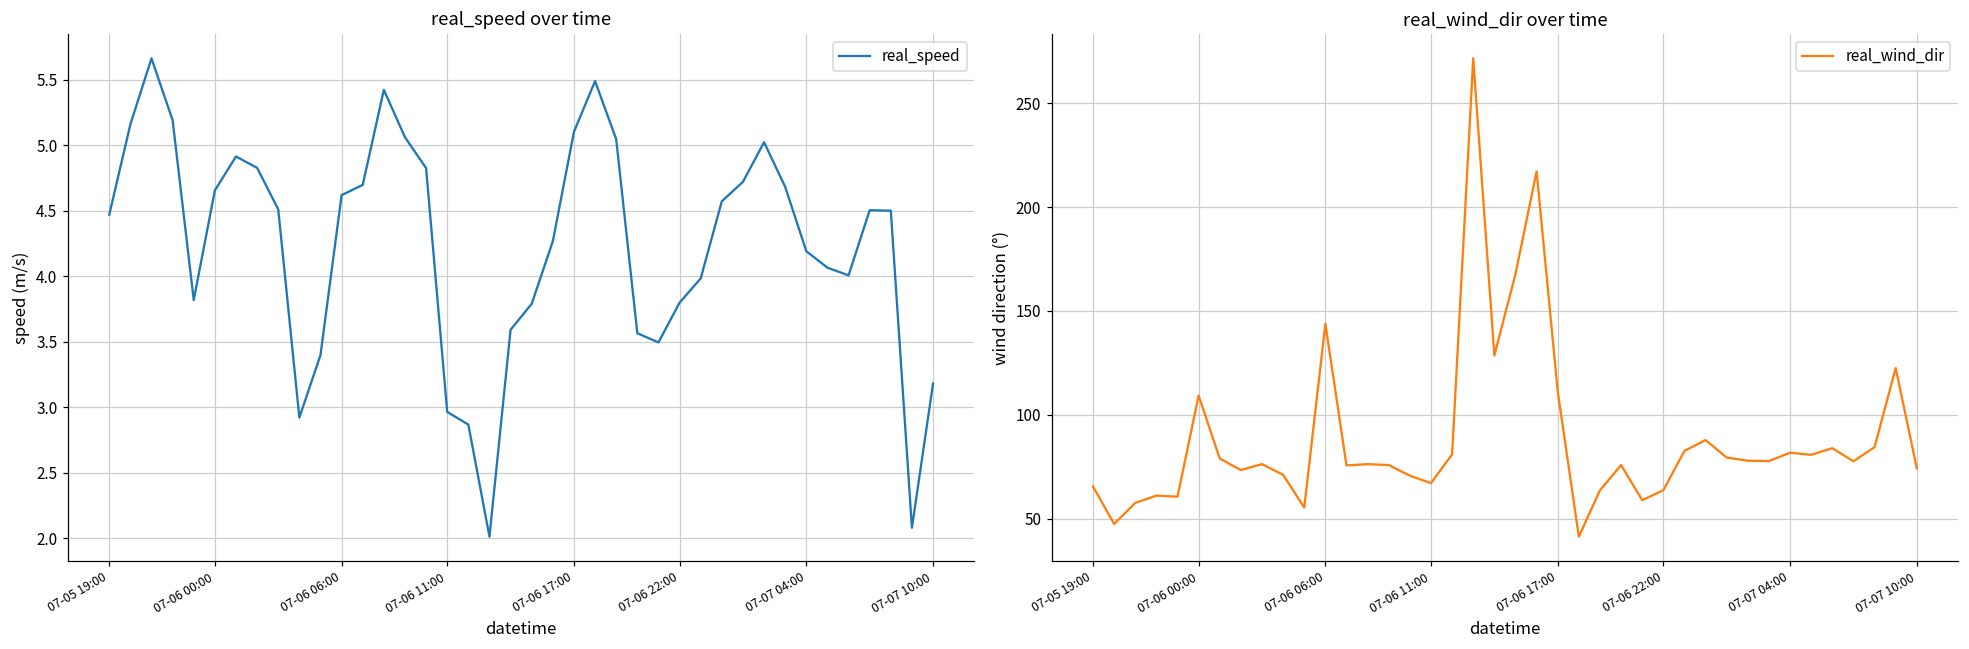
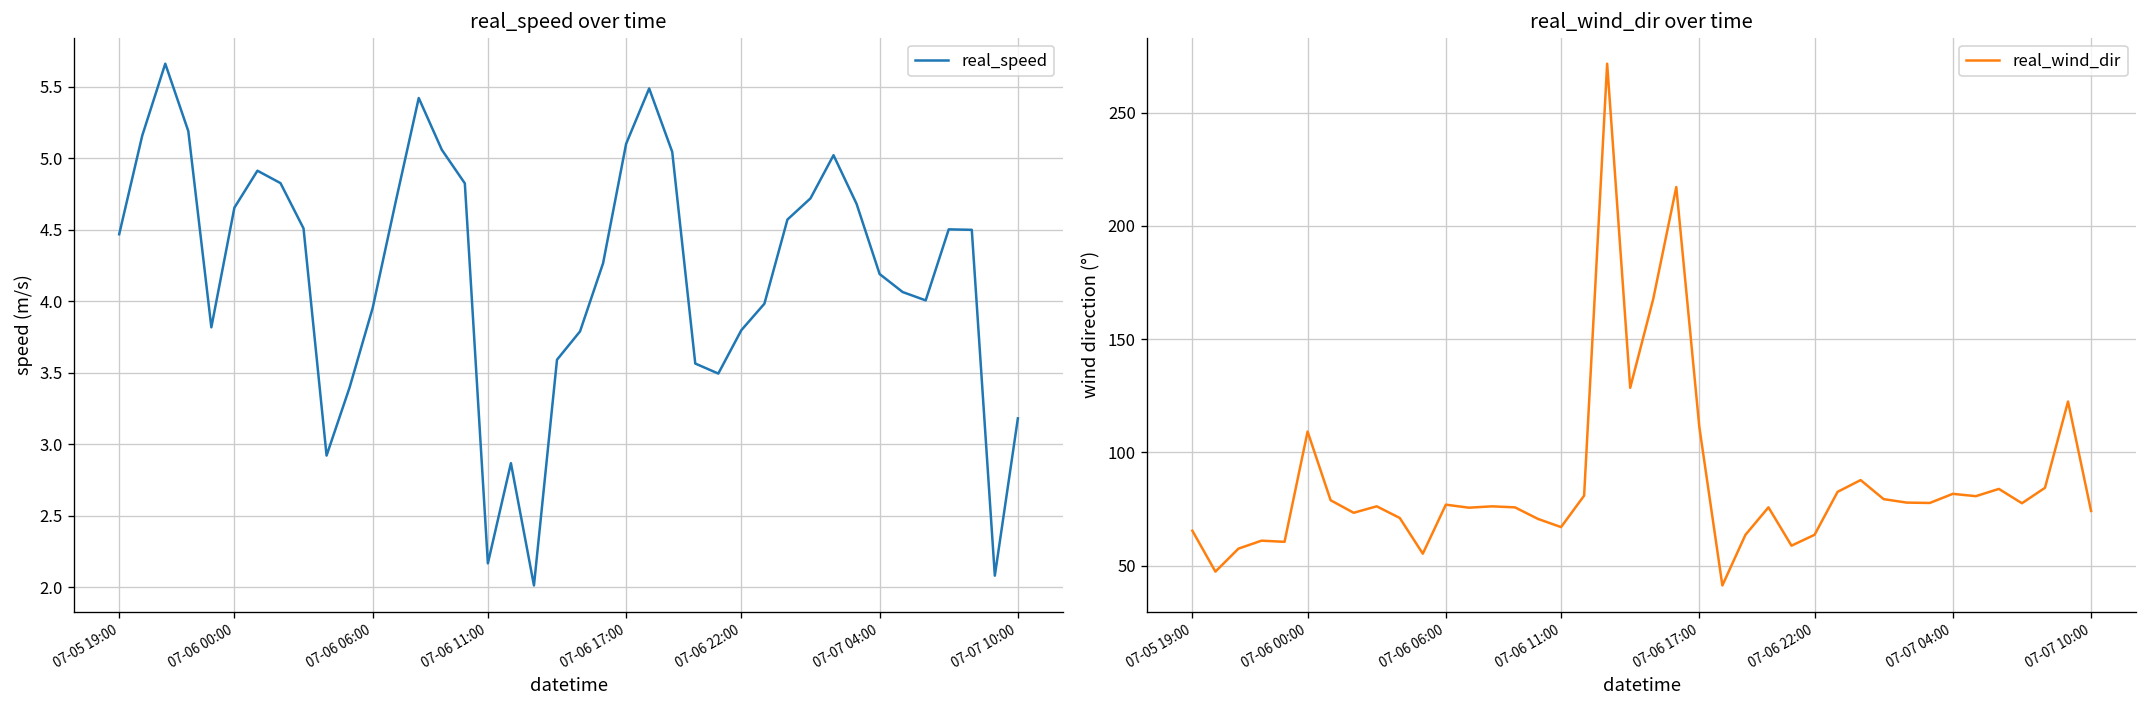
  {
    "real_speed over time": {
      "07-05 19:00": 4.47,
      "07-06 00:00": 4.65,
-     "07-06 06:00": 4.62,
-     "07-06 11:00": 2.97,
+     "07-06 06:00": 3.95,
+     "07-06 11:00": 2.17,
      "07-06 17:00": 5.10,
      "07-06 22:00": 3.80,
      "07-07 04:00": 4.19,
      "07-07 10:00": 3.18
    },
    "real_wind_dir over time": {
      "07-05 19:00": 65,
      "07-06 00:00": 109,
-     "07-06 06:00": 144,
+     "07-06 06:00": 77,
      "07-06 11:00": 67,
      "07-06 17:00": 111,
      "07-06 22:00": 64,
      "07-07 04:00": 82,
      "07-07 10:00": 74
    }
  }
